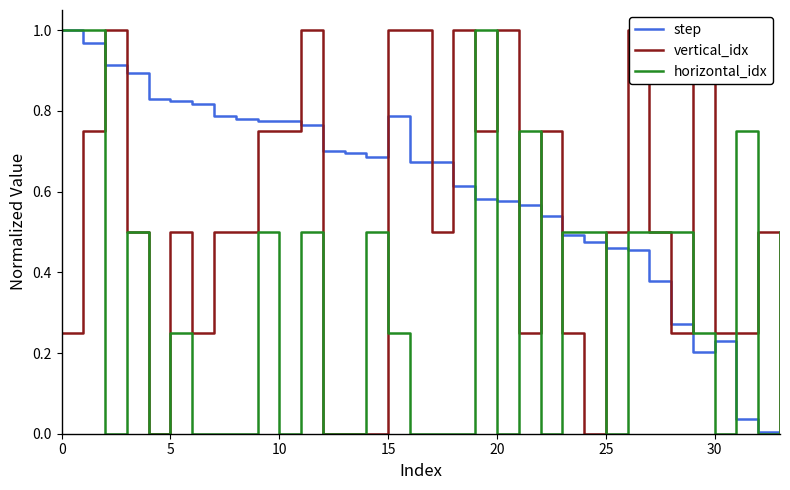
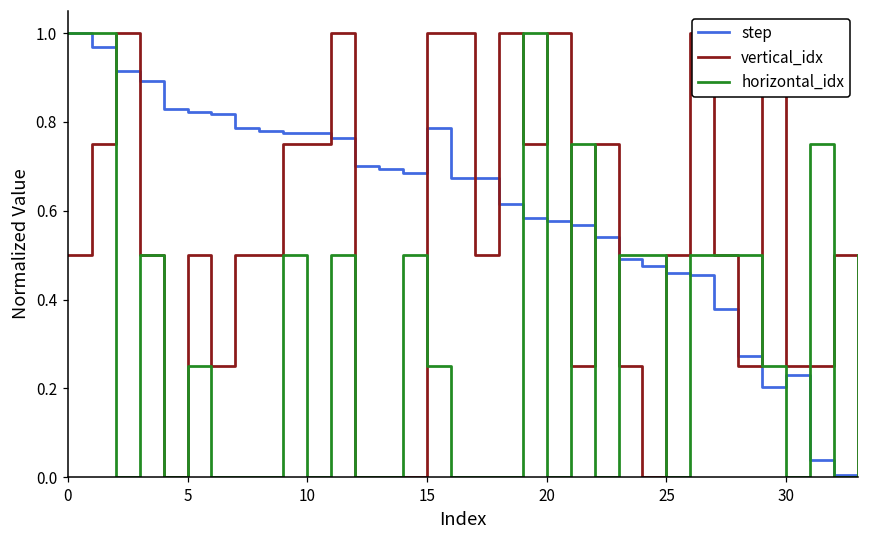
  {
    "step": {
      "5": 0.82,
      "10": 0.78,
      "15": 0.79,
      "20": 0.58,
      "25": 0.46,
      "30": 0.23
    },
    "vertical_idx": {
-     "0": 0.25,
+     "0": 0.50,
      "5": 0.50,
      "10": 0.75,
      "15": 1.00,
      "20": 1.00,
      "25": 0.50,
      "30": 0.25
    },
    "horizontal_idx": {
      "5": 0.25,
      "10": 0.00,
      "15": 0.25,
      "20": 0.00,
      "25": 0.00,
      "30": 0.00
    }
  }
